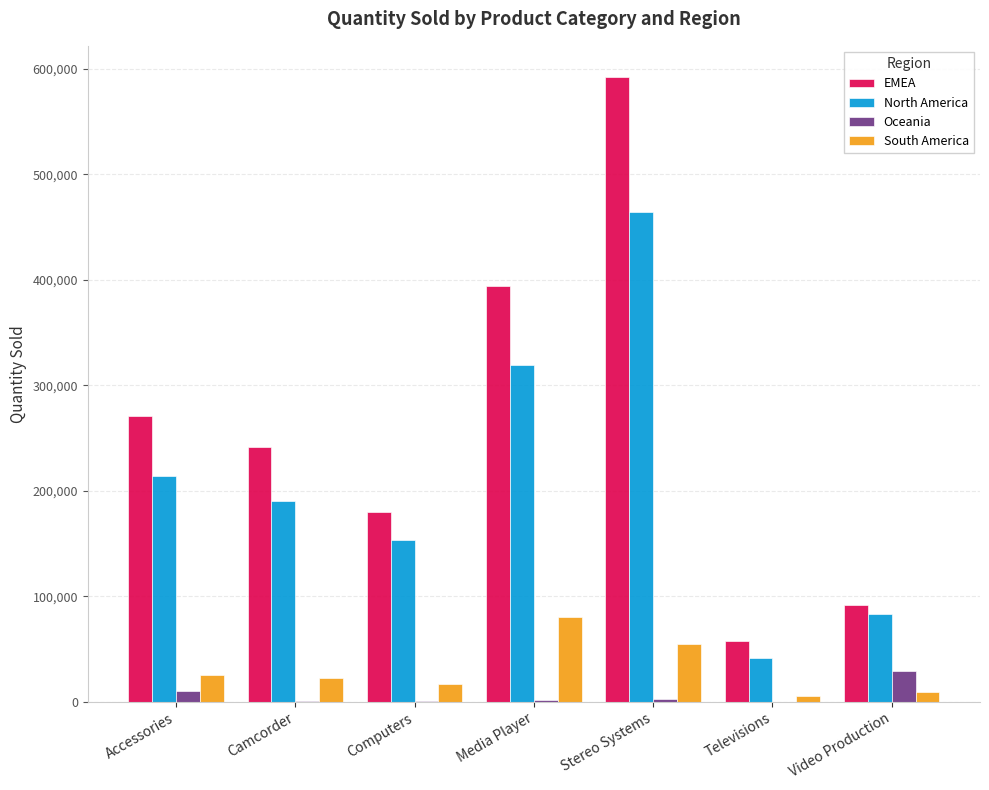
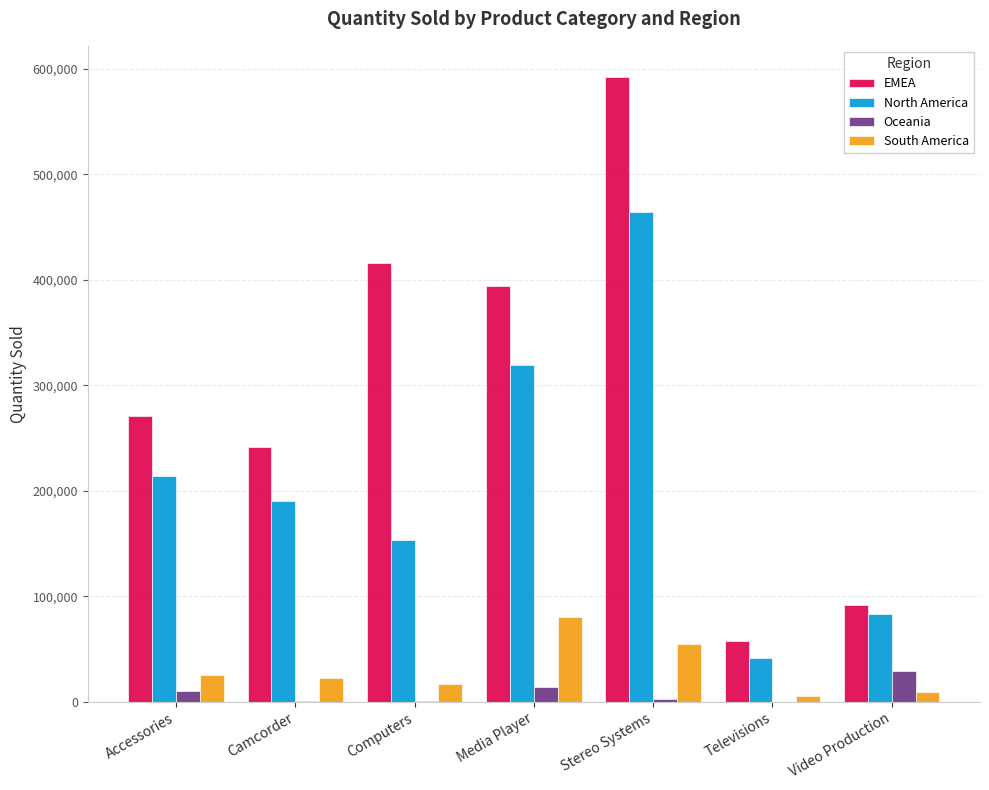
  {
    "EMEA": {
      "Accessories": "271,000",
      "Camcorder": "241,000",
-     "Computers": "180,000",
+     "Computers": "416,000",
      "Media Player": "394,000",
      "Stereo Systems": "592,000",
      "Televisions": "58,000",
      "Video Production": "92,000"
    },
    "North America": {
      "Accessories": "214,000",
      "Camcorder": "190,000",
      "Computers": "154,000",
      "Media Player": "320,000",
      "Stereo Systems": "465,000",
      "Televisions": "42,000",
      "Video Production": "83,000"
    },
    "Oceania": {
      "Accessories": "11,000",
-     "Media Player": "2,000",
+     "Media Player": "14,000",
      "Stereo Systems": "3,000",
      "Video Production": "30,000"
    },
    "South America": {
      "Accessories": "25,000",
      "Camcorder": "23,000",
      "Computers": "17,000",
      "Media Player": "80,000",
      "Stereo Systems": "55,000",
      "Televisions": "5,000",
      "Video Production": "10,000"
    }
  }
